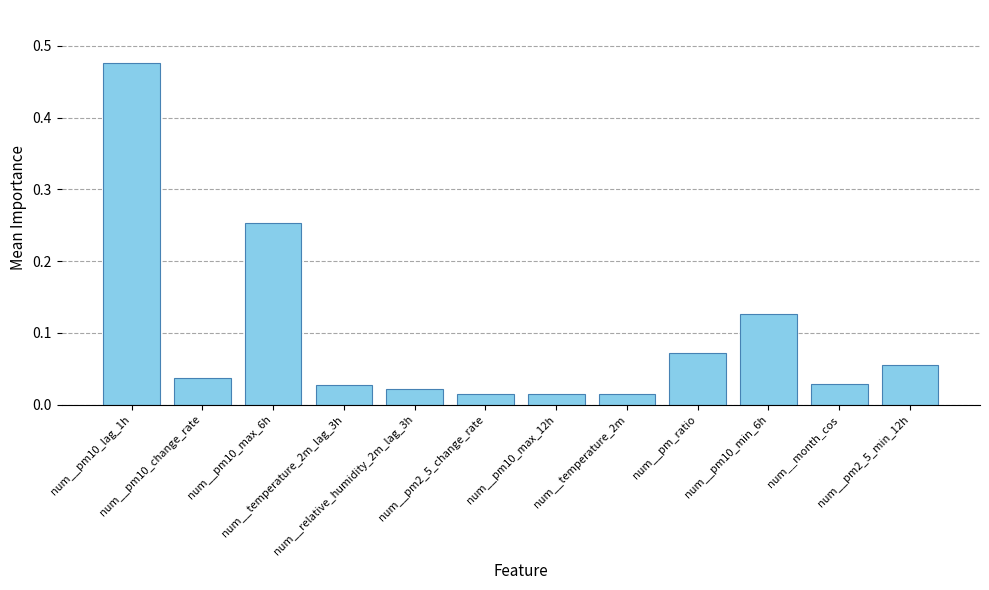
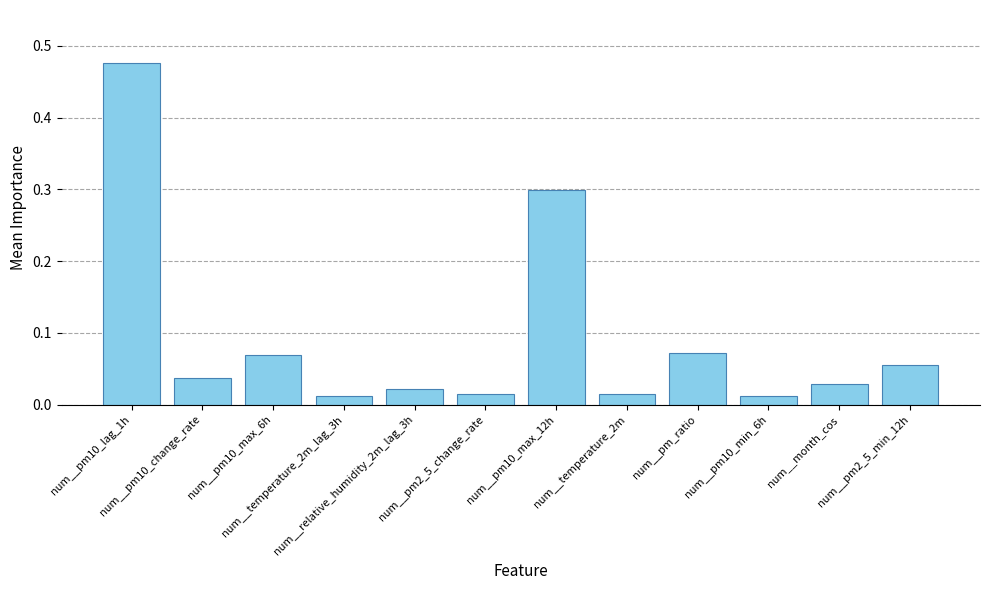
  {
    "num__pm10_lag_1h": 0.48,
    "num__pm10_change_rate": 0.04,
-   "num__pm10_max_6h": 0.25,
-   "num__temperature_2m_lag_3h": 0.03,
+   "num__pm10_max_6h": 0.07,
+   "num__temperature_2m_lag_3h": 0.01,
    "num__relative_humidity_2m_lag_3h": 0.02,
    "num__pm2_5_change_rate": 0.02,
-   "num__pm10_max_12h": 0.02,
+   "num__pm10_max_12h": 0.30,
    "num__temperature_2m": 0.01,
    "num__pm_ratio": 0.07,
-   "num__pm10_min_6h": 0.13,
+   "num__pm10_min_6h": 0.01,
    "num__month_cos": 0.03,
    "num__pm2_5_min_12h": 0.06
  }
